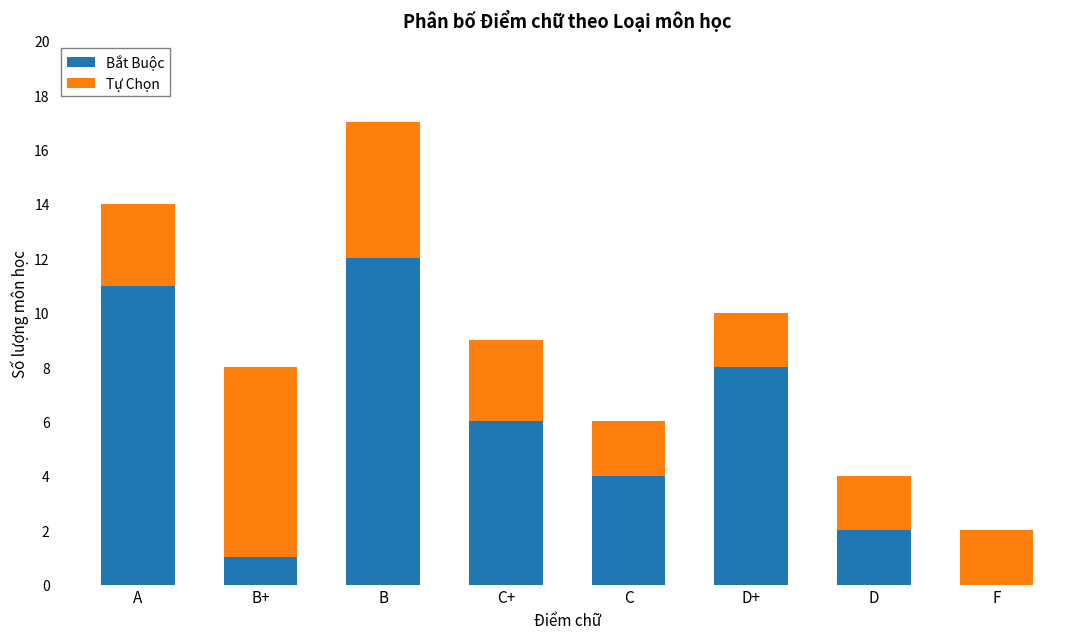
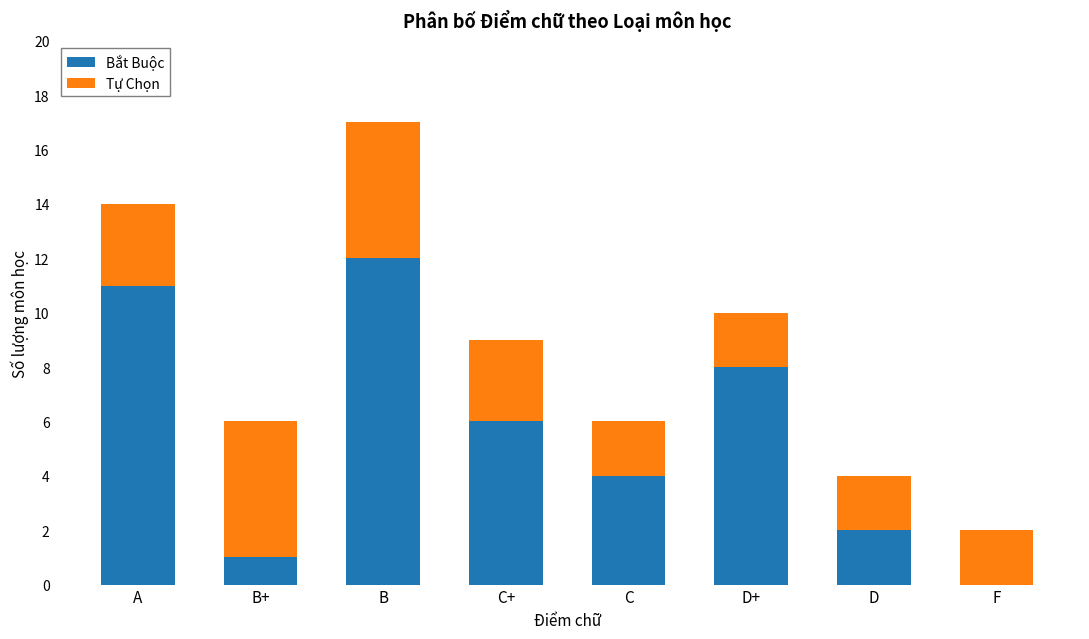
  {
    "Bắt Buộc": {
      "A": 11,
      "B+": 1,
      "B": 12,
      "C+": 6,
      "C": 4,
      "D+": 8,
      "D": 2,
      "F": 0
    },
    "Tự Chọn": {
      "A": 3,
-     "B+": 7,
+     "B+": 5,
      "B": 5,
      "C+": 3,
      "C": 2,
      "D+": 2,
      "D": 2,
      "F": 2
    }
  }
